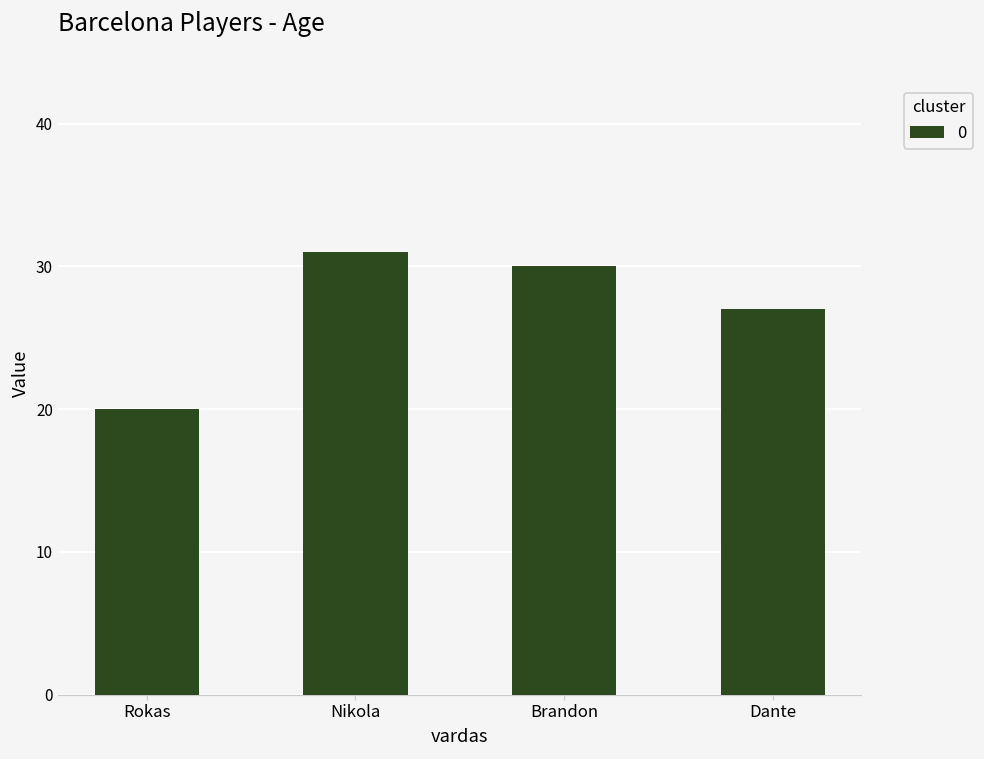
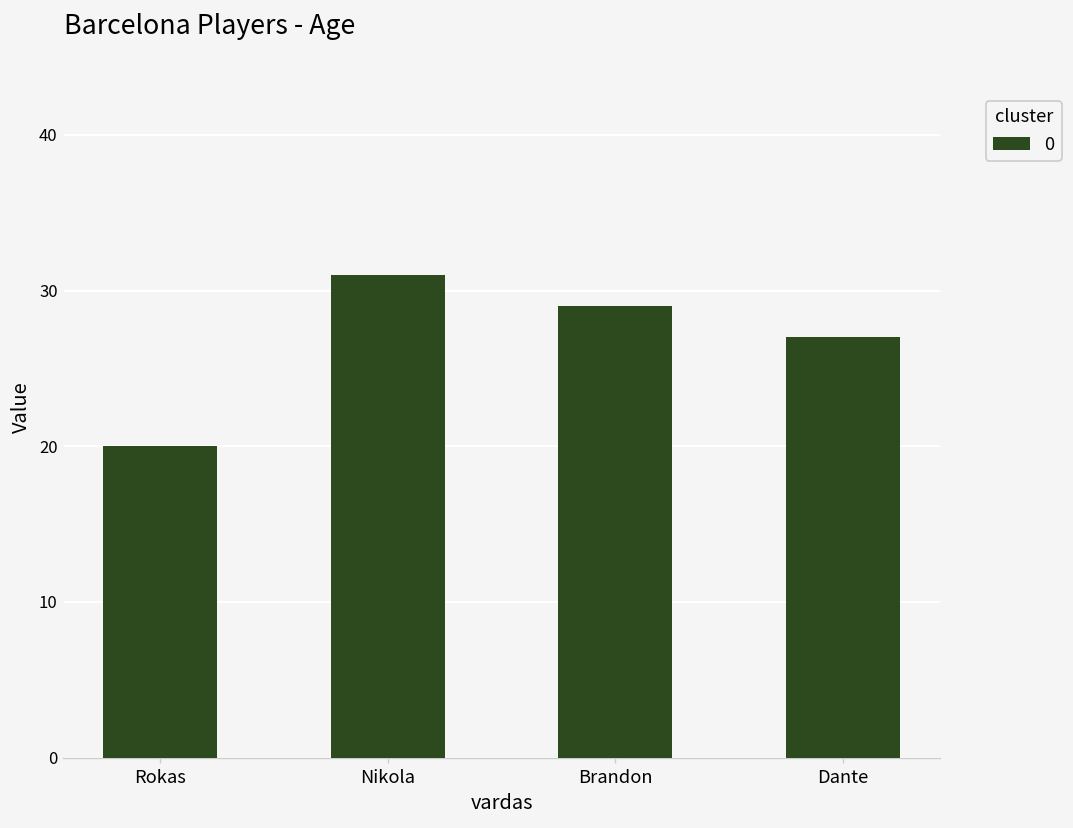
  {
    "Rokas": 20,
    "Nikola": 31,
-   "Brandon": 30,
+   "Brandon": 29,
    "Dante": 27
  }
